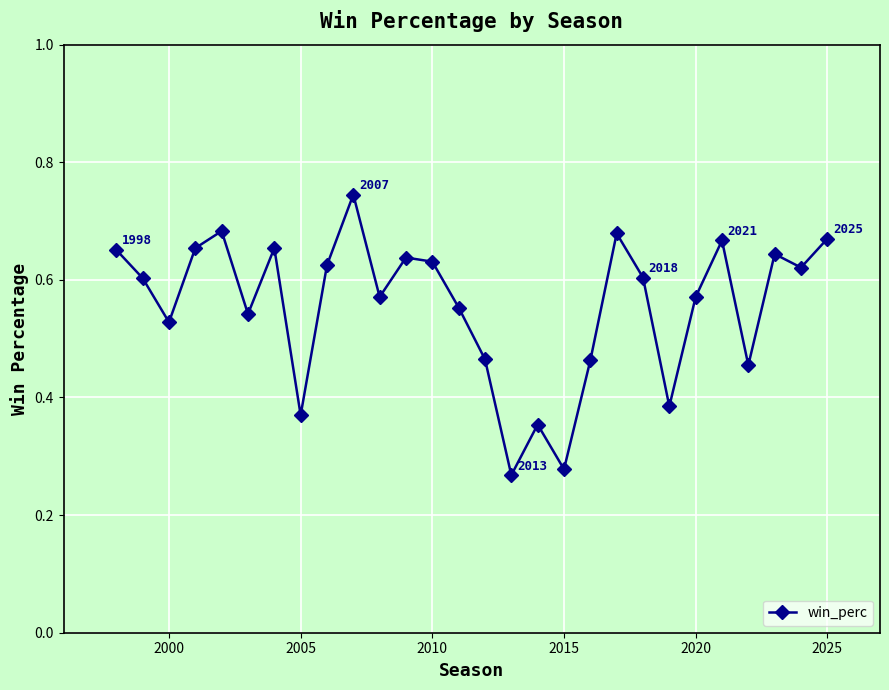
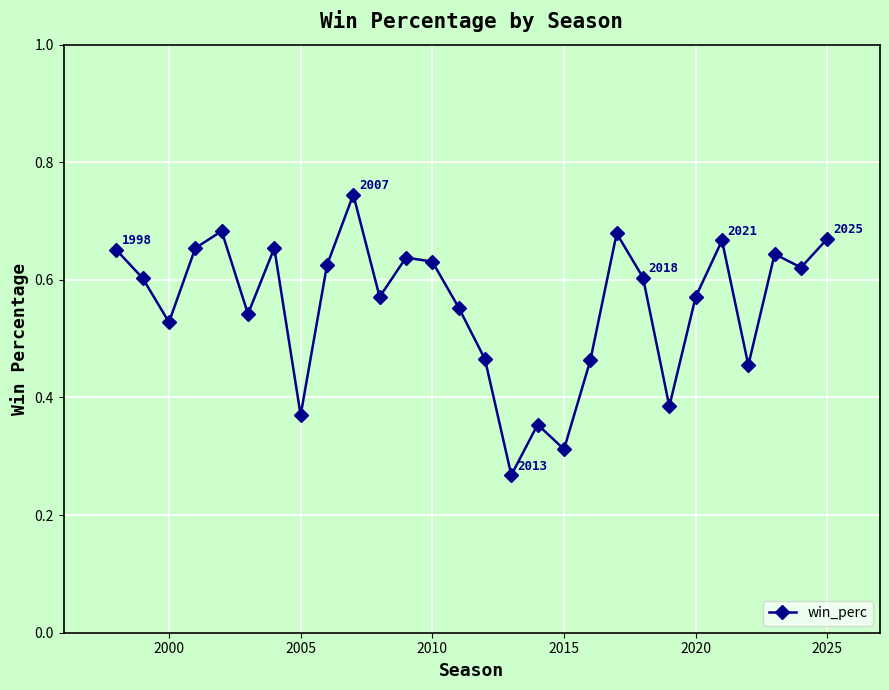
  {
    "2000": 0.53,
    "2005": 0.37,
    "2010": 0.63,
-   "2015": 0.28,
+   "2015": 0.31,
    "2020": 0.57
  }
